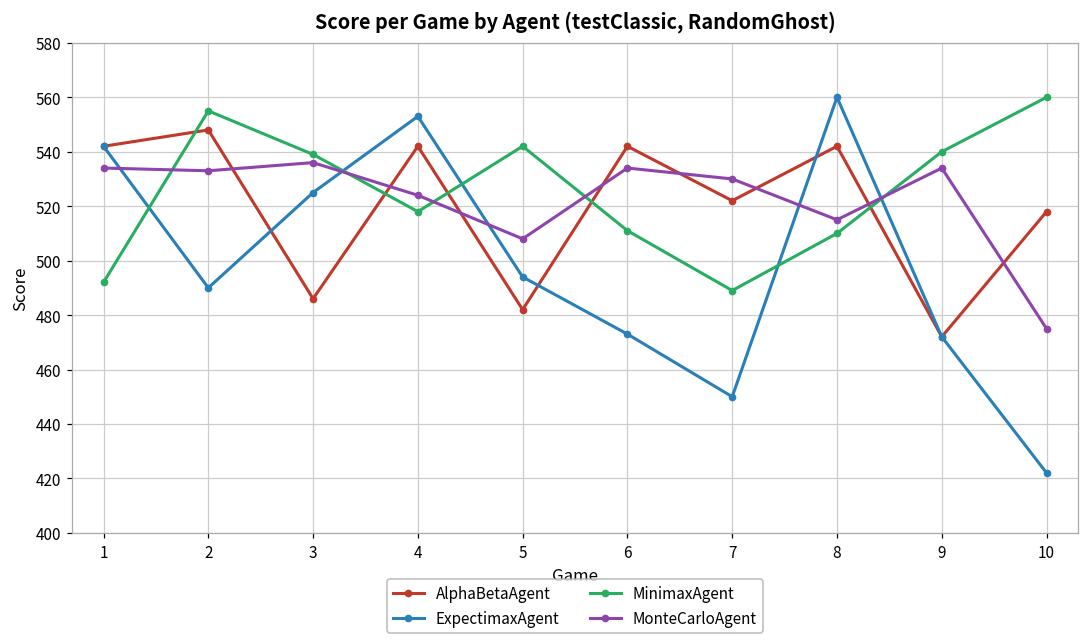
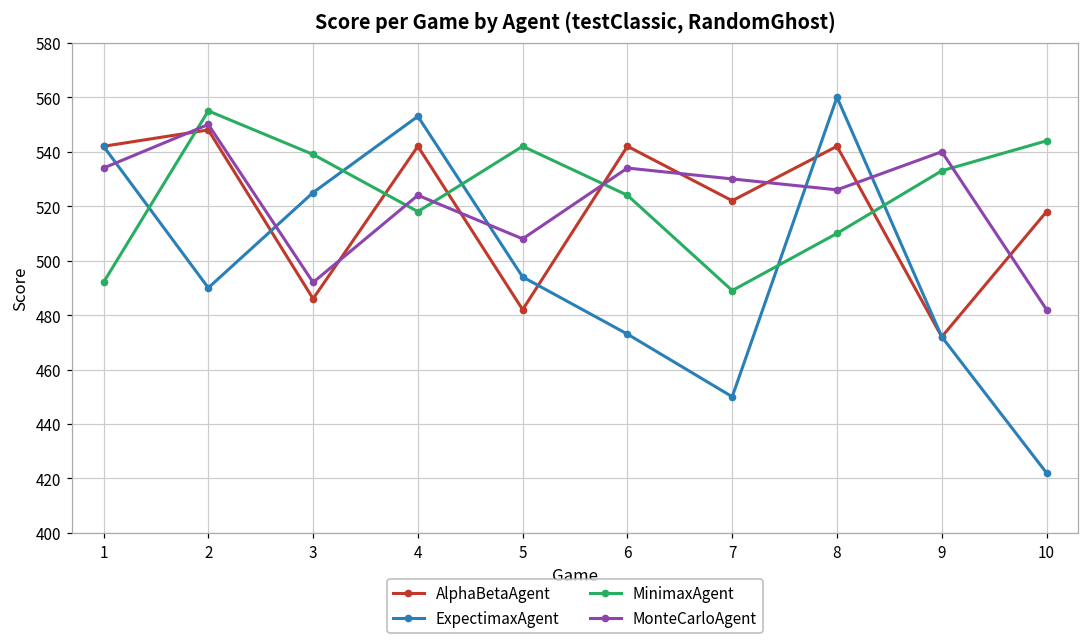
  {
    "AlphaBetaAgent": {
      "2": 548,
      "3": 486,
      "4": 542,
      "5": 482,
      "6": 542,
      "7": 522,
      "8": 542,
      "10": 518
    },
    "ExpectimaxAgent": {
      "2": 490,
      "3": 525,
      "4": 553,
      "5": 494,
      "6": 473,
      "7": 450,
      "8": 560,
      "10": 422
    },
    "MinimaxAgent": {
      "1": 492,
      "2": 555,
      "3": 539,
      "4": 518,
      "5": 542,
-     "6": 511,
+     "6": 524,
      "7": 489,
      "8": 510,
-     "9": 540,
-     "10": 560
+     "9": 533,
+     "10": 544
    },
    "MonteCarloAgent": {
      "1": 534,
-     "2": 533,
-     "3": 536,
+     "2": 550,
+     "3": 492,
      "4": 524,
      "5": 508,
      "6": 534,
      "7": 530,
-     "8": 515,
-     "9": 534,
-     "10": 475
+     "8": 526,
+     "9": 540,
+     "10": 482
    }
  }
